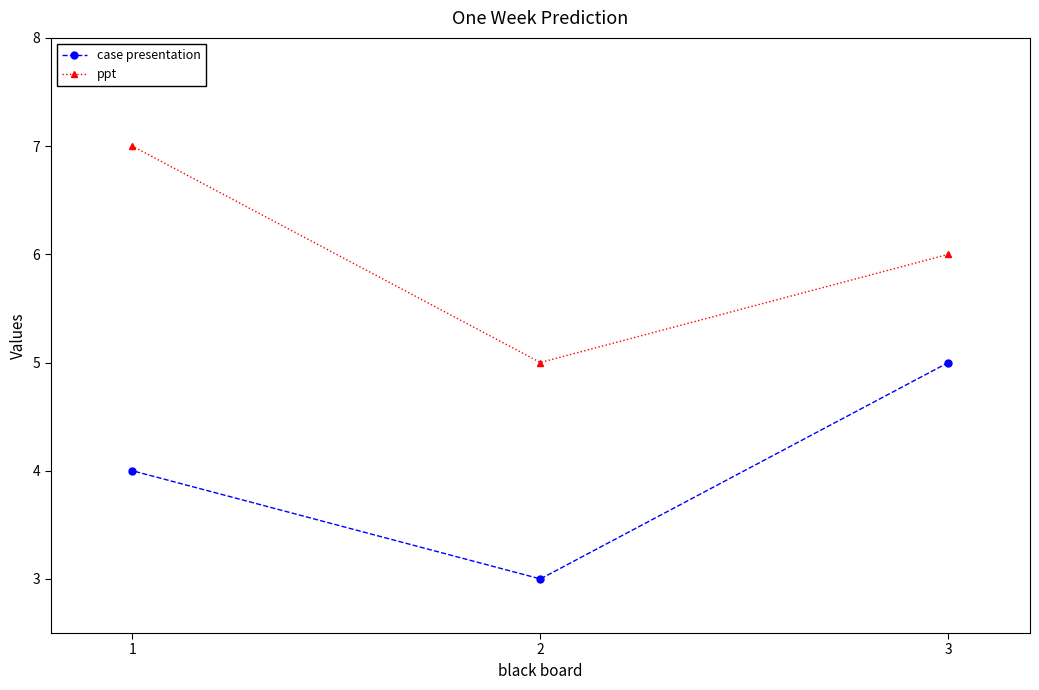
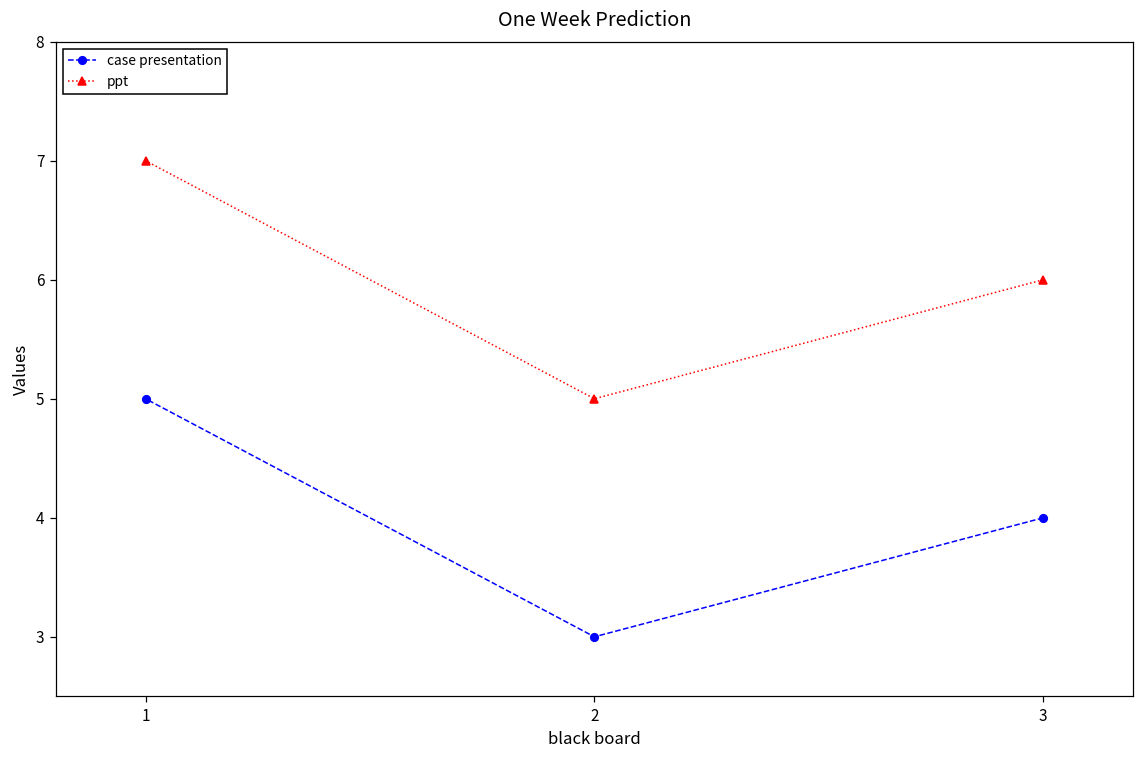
  {
    "case presentation": {
-     "1": 4,
+     "1": 5,
      "2": 3,
-     "3": 5
+     "3": 4
    },
    "ppt": {
      "1": 7,
      "2": 5,
      "3": 6
    }
  }
